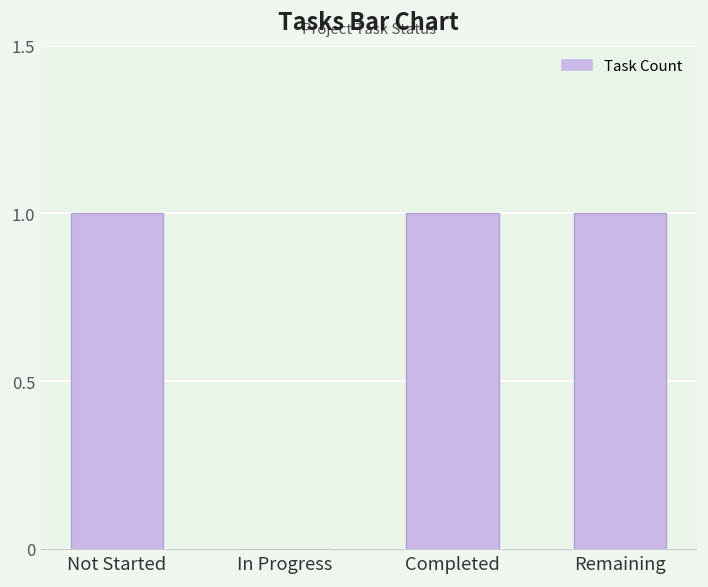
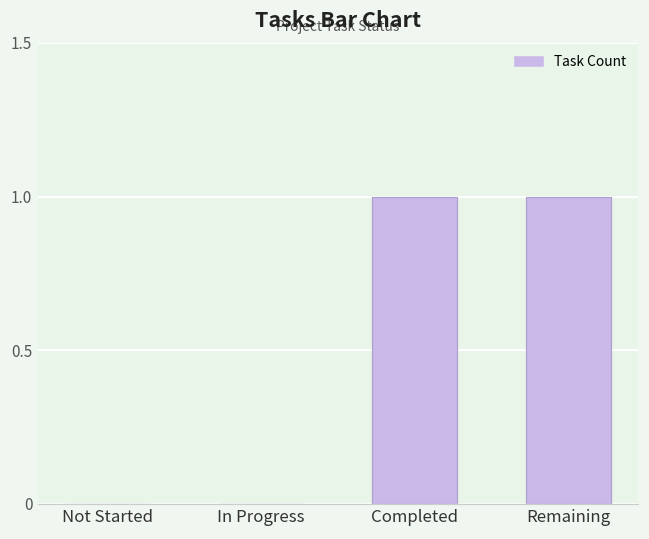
  {
-   "Not Started": 1,
+   "Not Started": 0,
    "In Progress": 0,
    "Completed": 1,
    "Remaining": 1
  }
